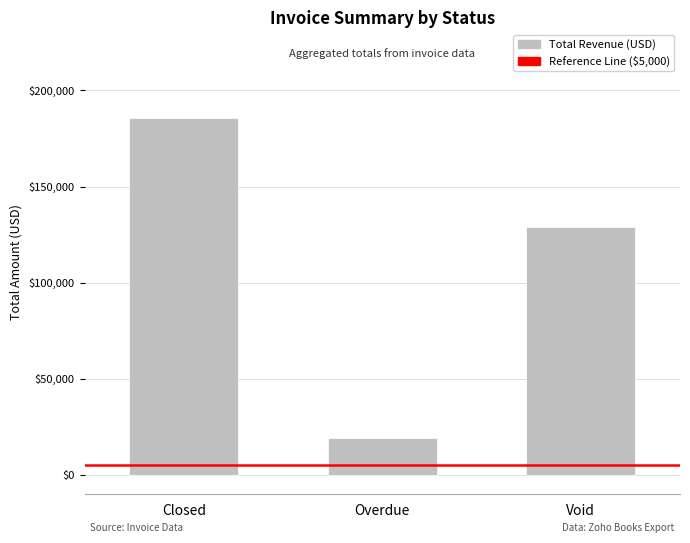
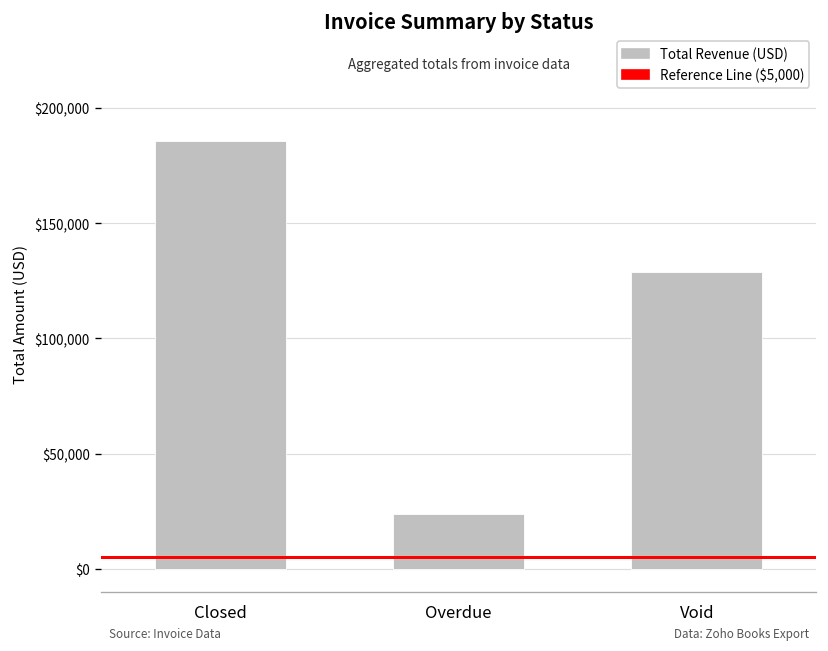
  {
    "Closed": "$185,000",
-   "Overdue": "$19,000",
+   "Overdue": "$24,000",
    "Void": "$129,000"
  }
